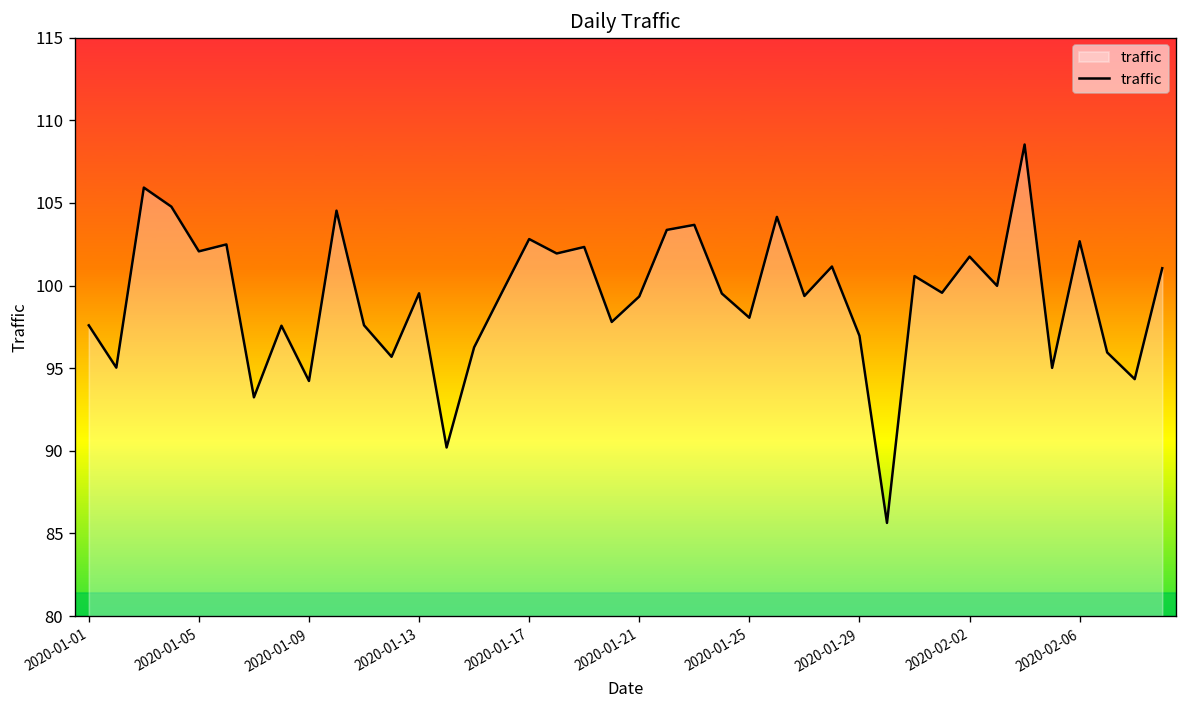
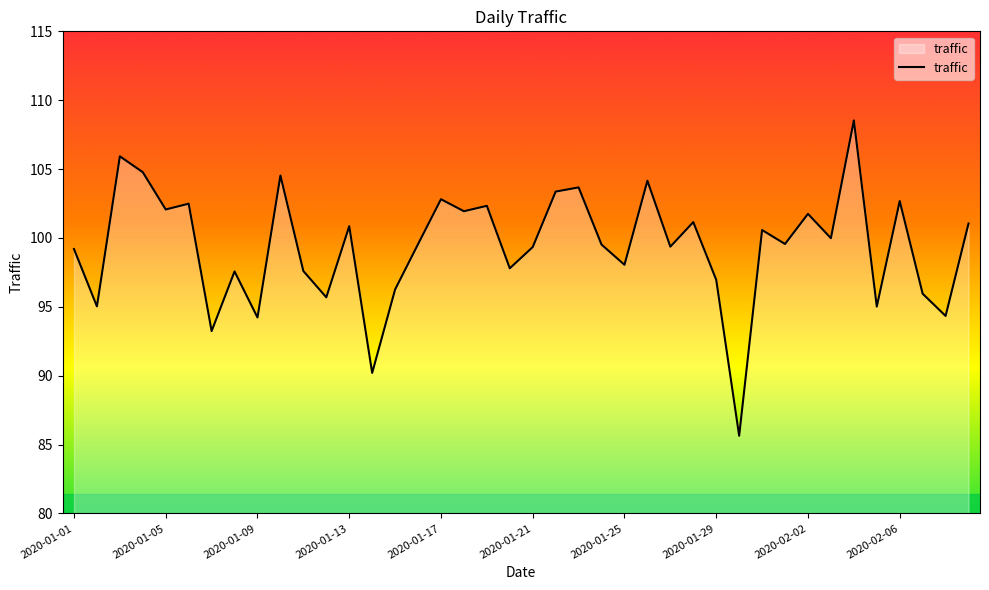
  {
-   "2020-01-01": 97.6,
+   "2020-01-01": 99.2,
    "2020-01-05": 102.1,
    "2020-01-09": 94.2,
-   "2020-01-13": 99.5,
+   "2020-01-13": 100.9,
    "2020-01-17": 102.8,
    "2020-01-21": 99.3,
    "2020-01-25": 98.1,
    "2020-01-29": 97.0,
    "2020-02-02": 101.7,
    "2020-02-06": 102.7
  }
